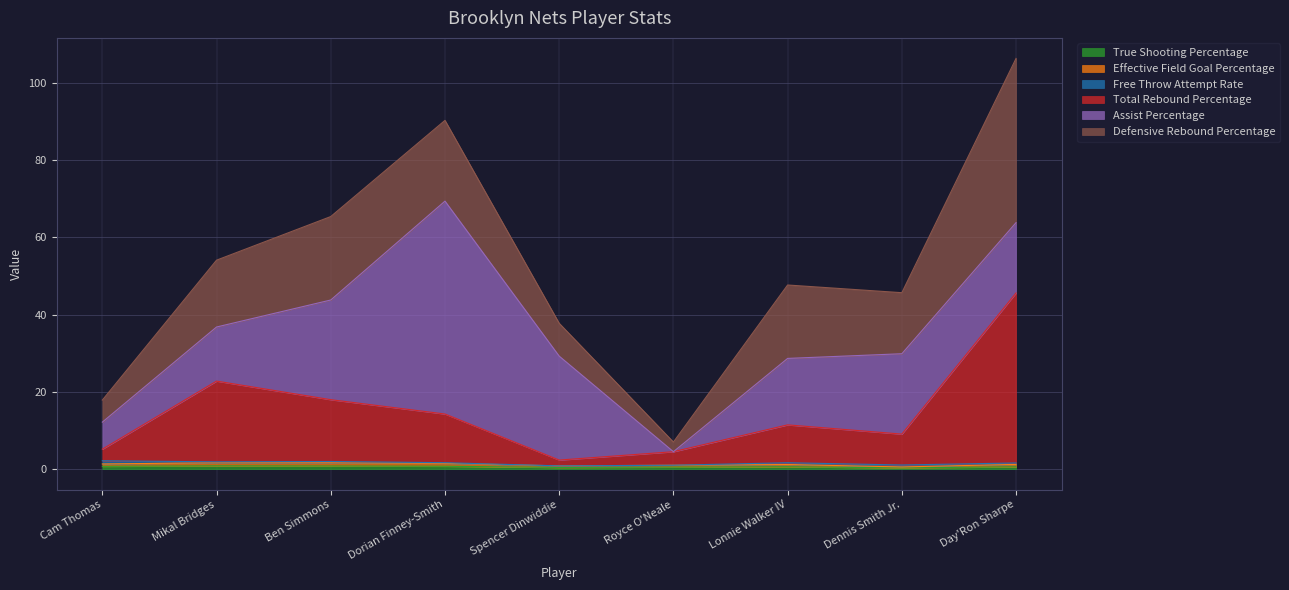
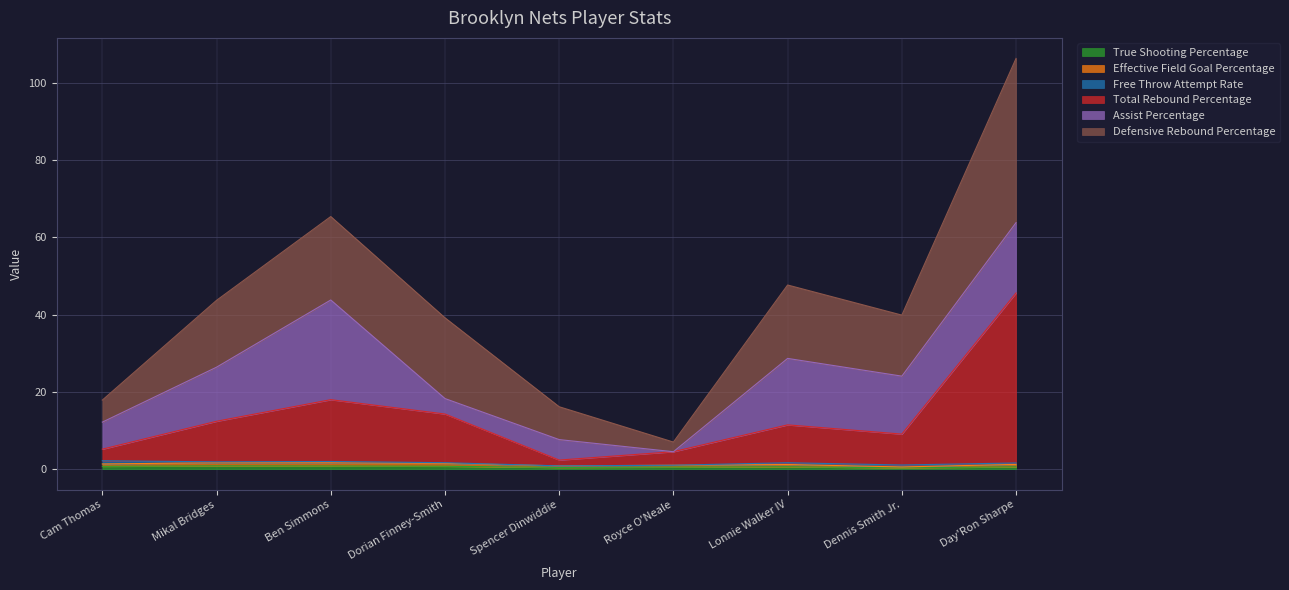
  {
    "True Shooting Percentage": {
      "Mikal Bridges": 1,
      "Ben Simmons": 1,
      "Dorian Finney-Smith": 1
    },
    "Free Throw Attempt Rate": {
      "Cam Thomas": 1
    },
    "Total Rebound Percentage": {
      "Cam Thomas": 3,
-     "Mikal Bridges": 21,
+     "Mikal Bridges": 11,
      "Ben Simmons": 16,
      "Dorian Finney-Smith": 13,
      "Spencer Dinwiddie": 2,
      "Lonnie Walker IV": 10,
      "Dennis Smith Jr.": 8,
      "Day'Ron Sharpe": 44
    },
    "Assist Percentage": {
      "Cam Thomas": 7,
      "Mikal Bridges": 14,
      "Ben Simmons": 26,
-     "Dorian Finney-Smith": 55,
-     "Spencer Dinwiddie": 27,
+     "Dorian Finney-Smith": 4,
+     "Spencer Dinwiddie": 5,
      "Lonnie Walker IV": 17,
-     "Dennis Smith Jr.": 21,
+     "Dennis Smith Jr.": 15,
      "Day'Ron Sharpe": 18
    },
    "Defensive Rebound Percentage": {
      "Cam Thomas": 6,
      "Mikal Bridges": 17,
      "Ben Simmons": 22,
      "Dorian Finney-Smith": 21,
      "Spencer Dinwiddie": 9,
      "Royce O'Neale": 3,
      "Lonnie Walker IV": 19,
      "Dennis Smith Jr.": 16,
      "Day'Ron Sharpe": 43
    }
  }
